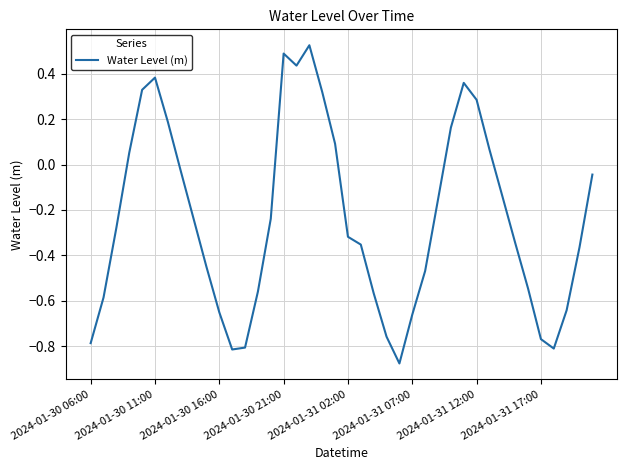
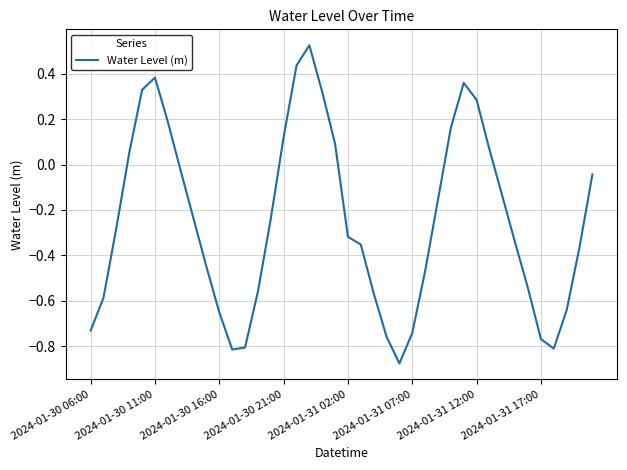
  {
-   "2024-01-30 06:00": -0.79,
+   "2024-01-30 06:00": -0.73,
    "2024-01-30 11:00": 0.38,
    "2024-01-30 16:00": -0.65,
-   "2024-01-30 21:00": 0.49,
+   "2024-01-30 21:00": 0.12,
    "2024-01-31 02:00": -0.32,
-   "2024-01-31 07:00": -0.66,
+   "2024-01-31 07:00": -0.74,
    "2024-01-31 12:00": 0.28,
    "2024-01-31 17:00": -0.77
  }
